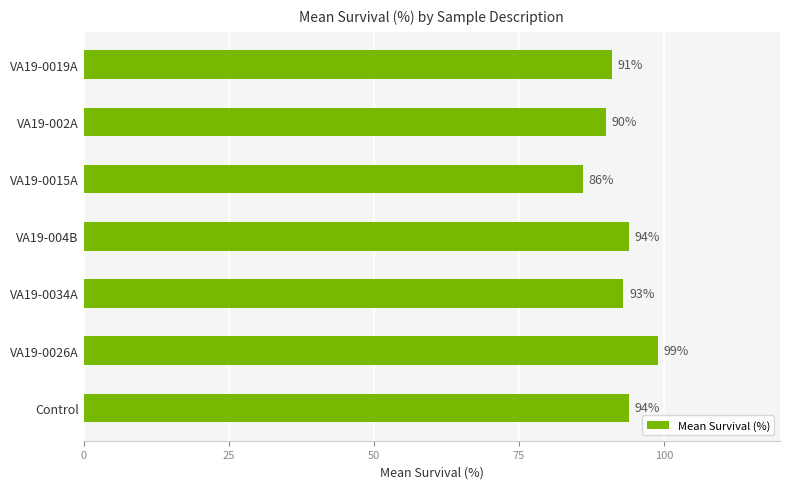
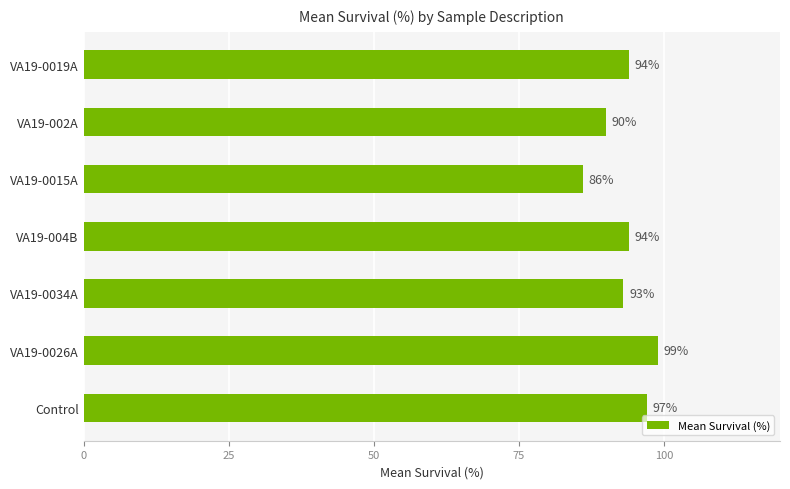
  {
-   "VA19-0019A": "91%",
+   "VA19-0019A": "94%",
    "VA19-002A": "90%",
    "VA19-0015A": "86%",
    "VA19-004B": "94%",
    "VA19-0034A": "93%",
    "VA19-0026A": "99%",
-   "Control": "94%"
+   "Control": "97%"
  }
